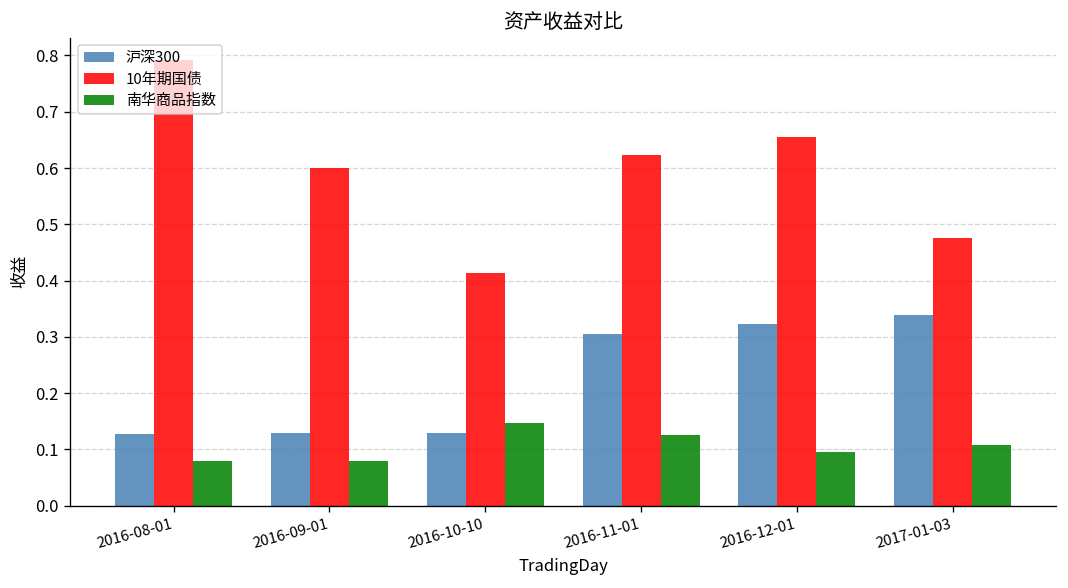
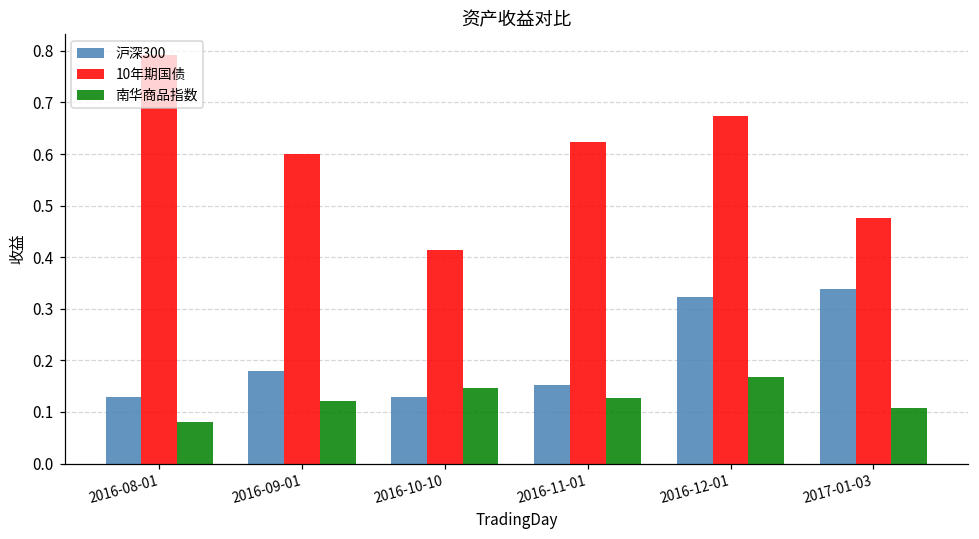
  {
    "沪深300": {
      "2016-08-01": 0.13,
-     "2016-09-01": 0.13,
+     "2016-09-01": 0.18,
      "2016-10-10": 0.13,
-     "2016-11-01": 0.31,
+     "2016-11-01": 0.15,
      "2016-12-01": 0.32,
      "2017-01-03": 0.34
    },
    "10年期国债": {
      "2016-09-01": 0.60,
      "2016-10-10": 0.41,
      "2016-11-01": 0.62,
-     "2016-12-01": 0.65,
+     "2016-12-01": 0.67,
      "2017-01-03": 0.48
    },
    "南华商品指数": {
      "2016-08-01": 0.08,
-     "2016-09-01": 0.08,
+     "2016-09-01": 0.12,
      "2016-10-10": 0.15,
      "2016-11-01": 0.13,
-     "2016-12-01": 0.09,
+     "2016-12-01": 0.17,
      "2017-01-03": 0.11
    }
  }
